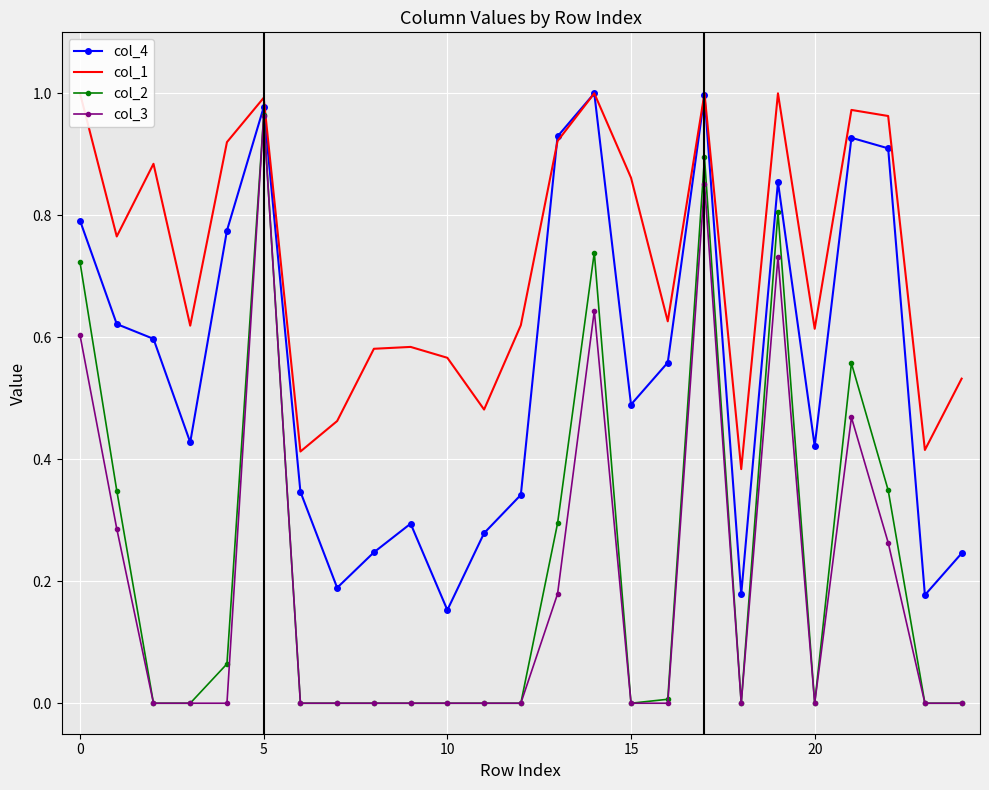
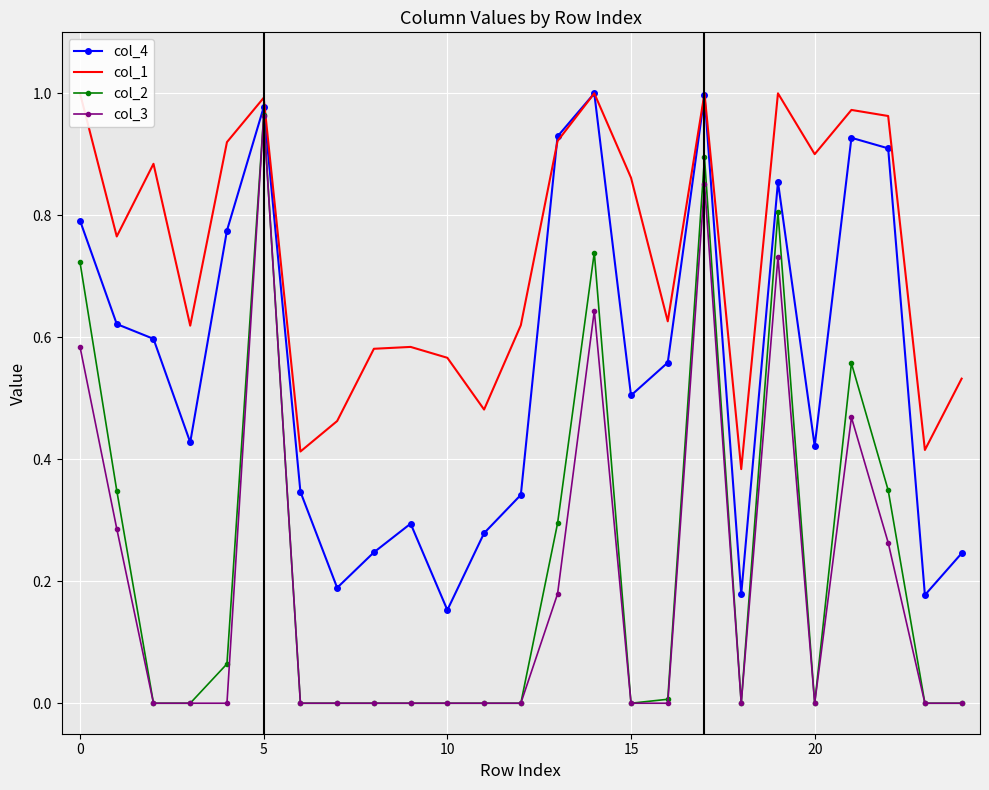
  {
    "col_4": {
      "0": 0.79,
      "5": 0.98,
      "10": 0.15,
-     "15": 0.49,
+     "15": 0.50,
      "20": 0.42
    },
    "col_1": {
      "5": 0.99,
      "10": 0.57,
      "15": 0.86,
-     "20": 0.61
+     "20": 0.90
    },
    "col_2": {
      "0": 0.72
    },
    "col_3": {
-     "0": 0.60
+     "0": 0.58
    }
  }
